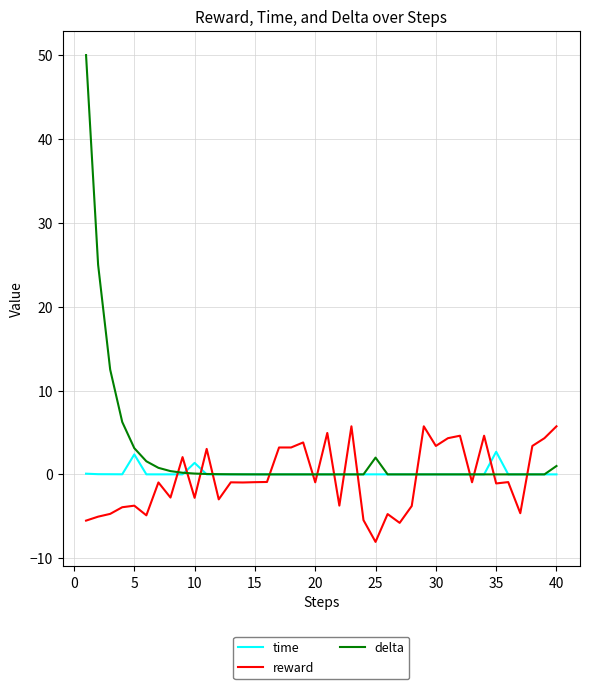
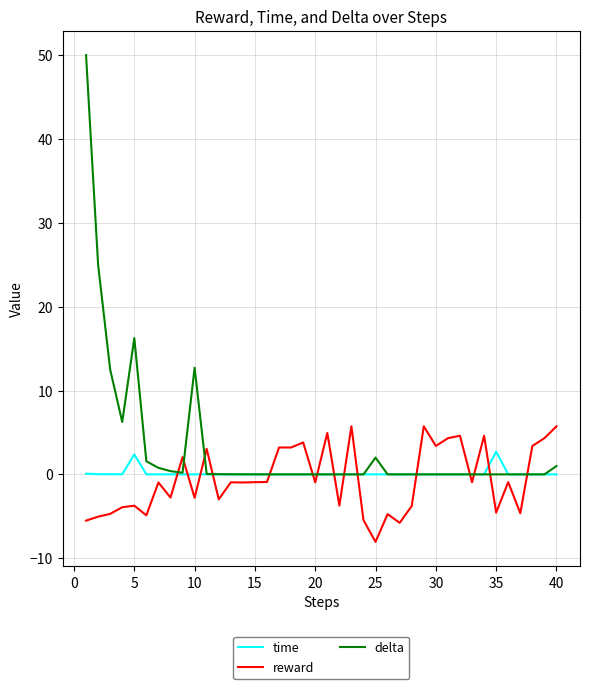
  {
    "time": {
      "5": 2,
-     "10": 1,
+     "10": 0,
      "25": 0,
      "35": 3,
      "40": 0
    },
    "reward": {
      "5": -4,
      "10": -3,
      "15": -1,
      "20": -1,
      "25": -8,
      "30": 3,
-     "35": -1,
+     "35": -5,
      "40": 6
    },
    "delta": {
-     "5": 3,
-     "10": 0,
+     "5": 16,
+     "10": 13,
      "25": 2,
      "35": 0,
      "40": 1
    }
  }
